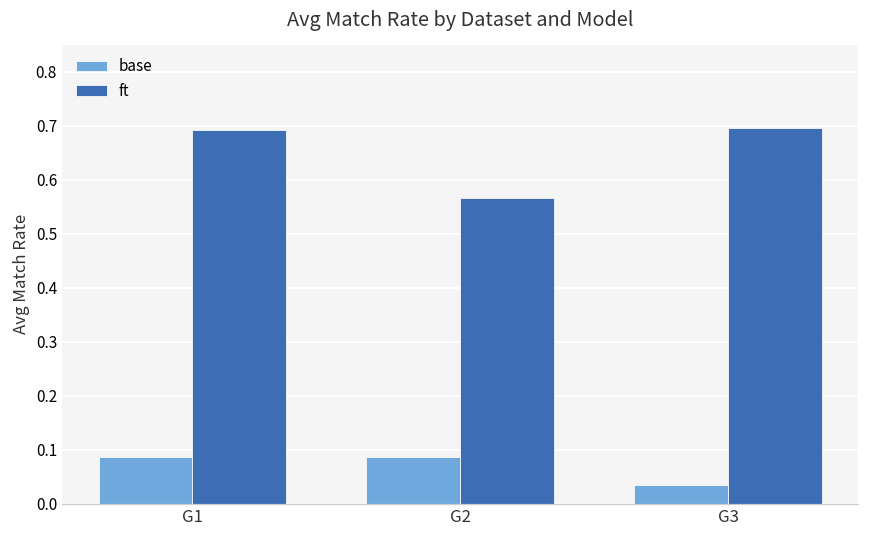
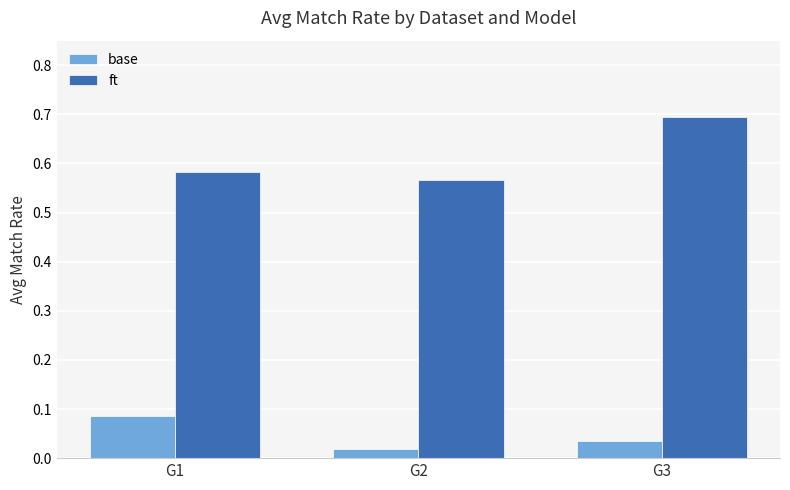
  {
    "base": {
      "G1": 0.09,
-     "G2": 0.09,
+     "G2": 0.02,
      "G3": 0.04
    },
    "ft": {
-     "G1": 0.69,
+     "G1": 0.58,
      "G2": 0.57,
      "G3": 0.70
    }
  }
